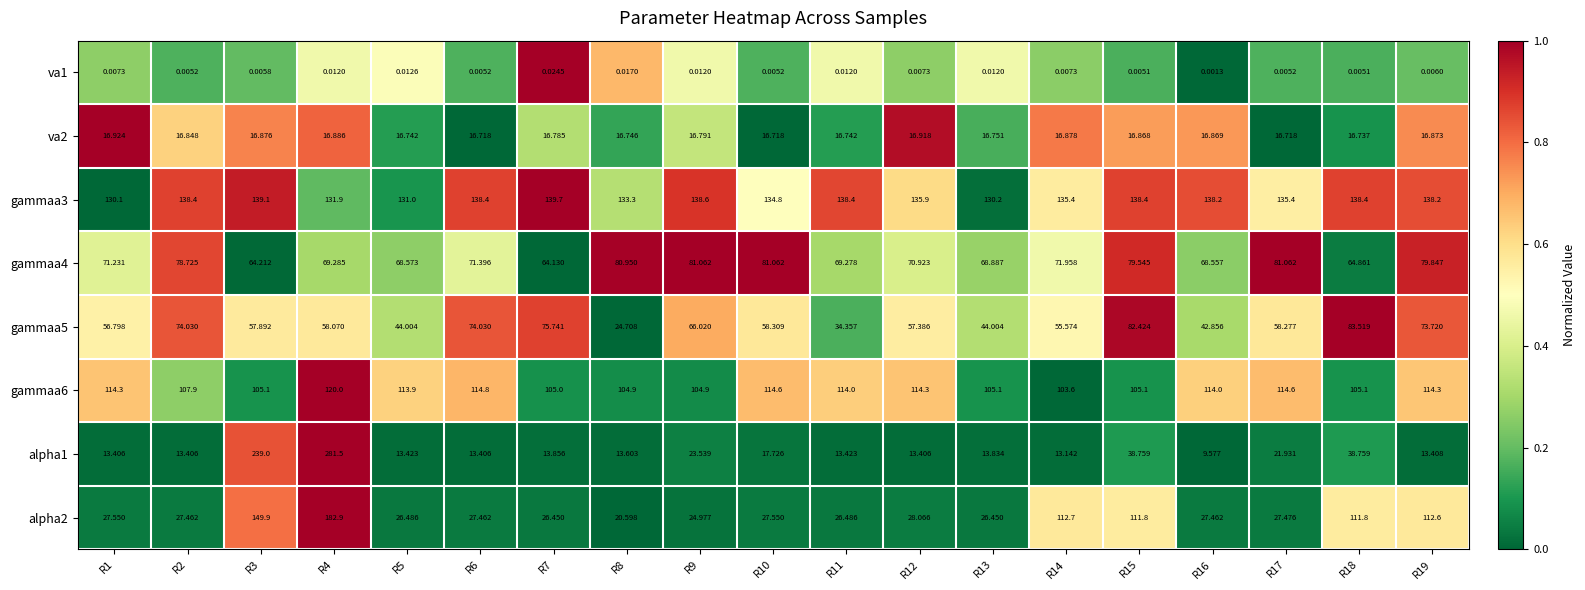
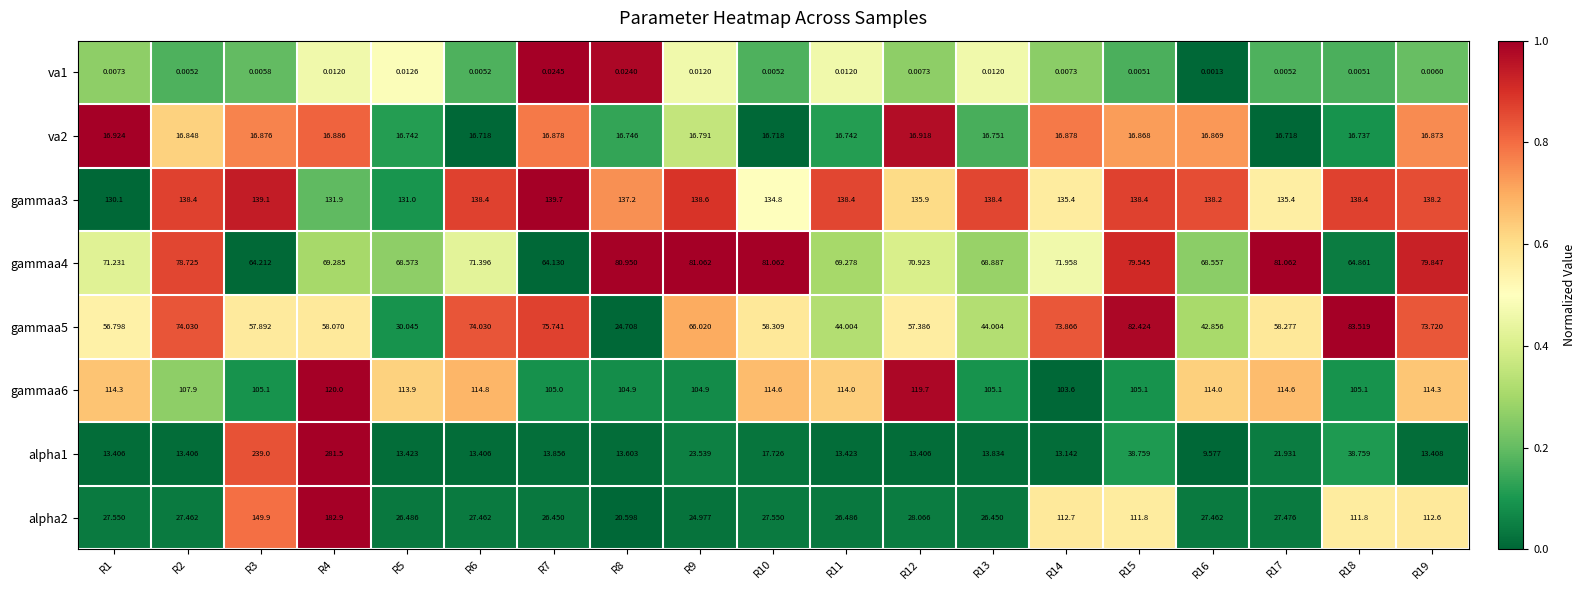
  {
    "va1": {
      "R1": 0.0073,
      "R2": 0.0052,
      "R3": 0.0058,
      "R4": 0.0120,
      "R5": 0.0126,
      "R6": 0.0052,
      "R7": 0.0245,
-     "R8": 0.0170,
+     "R8": 0.0240,
      "R9": 0.0120,
      "R10": 0.0052,
      "R11": 0.0120,
      "R12": 0.0073,
      "R13": 0.0120,
      "R14": 0.0073,
      "R15": 0.0051,
      "R16": 0.0013,
      "R17": 0.0052,
      "R18": 0.0051,
      "R19": 0.0060
    },
    "va2": {
      "R1": 16.924,
      "R2": 16.848,
      "R3": 16.876,
      "R4": 16.886,
      "R5": 16.742,
      "R6": 16.718,
-     "R7": 16.785,
+     "R7": 16.878,
      "R8": 16.746,
      "R9": 16.791,
      "R10": 16.718,
      "R11": 16.742,
      "R12": 16.918,
      "R13": 16.751,
      "R14": 16.878,
      "R15": 16.868,
      "R16": 16.869,
      "R17": 16.718,
      "R18": 16.737,
      "R19": 16.873
    },
    "gammaa3": {
      "R1": 130.1,
      "R2": 138.4,
      "R3": 139.1,
      "R4": 131.9,
      "R5": 131.0,
      "R6": 138.4,
      "R7": 139.7,
-     "R8": 133.3,
+     "R8": 137.2,
      "R9": 138.6,
      "R10": 134.8,
      "R11": 138.4,
      "R12": 135.9,
-     "R13": 130.2,
+     "R13": 138.4,
      "R14": 135.4,
      "R15": 138.4,
      "R16": 138.2,
      "R17": 135.4,
      "R18": 138.4,
      "R19": 138.2
    },
    "gammaa4": {
      "R1": 71.231,
      "R2": 78.725,
      "R3": 64.212,
      "R4": 69.285,
      "R5": 68.573,
      "R6": 71.396,
      "R7": 64.130,
      "R8": 80.950,
      "R9": 81.062,
      "R10": 81.062,
      "R11": 69.278,
      "R12": 70.923,
      "R13": 68.887,
      "R14": 71.958,
      "R15": 79.545,
      "R16": 68.557,
      "R17": 81.062,
      "R18": 64.861,
      "R19": 79.847
    },
    "gammaa5": {
      "R1": 56.798,
      "R2": 74.030,
      "R3": 57.892,
      "R4": 58.070,
-     "R5": 44.004,
+     "R5": 30.045,
      "R6": 74.030,
      "R7": 75.741,
      "R8": 24.708,
      "R9": 66.020,
      "R10": 58.309,
-     "R11": 34.357,
+     "R11": 44.004,
      "R12": 57.386,
      "R13": 44.004,
-     "R14": 55.574,
+     "R14": 73.866,
      "R15": 82.424,
      "R16": 42.856,
      "R17": 58.277,
      "R18": 83.519,
      "R19": 73.720
    },
    "gammaa6": {
      "R1": 114.3,
      "R2": 107.9,
      "R3": 105.1,
      "R4": 120.0,
      "R5": 113.9,
      "R6": 114.8,
      "R7": 105.0,
      "R8": 104.9,
      "R9": 104.9,
      "R10": 114.6,
      "R11": 114.0,
-     "R12": 114.3,
+     "R12": 119.7,
      "R13": 105.1,
      "R14": 103.6,
      "R15": 105.1,
      "R16": 114.0,
      "R17": 114.6,
      "R18": 105.1,
      "R19": 114.3
    },
    "alpha1": {
      "R1": 13.406,
      "R2": 13.406,
      "R3": 239.0,
      "R4": 281.5,
      "R5": 13.423,
      "R6": 13.406,
      "R7": 13.856,
      "R8": 13.603,
      "R9": 23.539,
      "R10": 17.726,
      "R11": 13.423,
      "R12": 13.406,
      "R13": 13.834,
      "R14": 13.142,
      "R15": 38.759,
      "R16": 9.577,
      "R17": 21.931,
      "R18": 38.759,
      "R19": 13.408
    },
    "alpha2": {
      "R1": 27.550,
      "R2": 27.462,
      "R3": 149.9,
      "R4": 182.9,
      "R5": 26.486,
      "R6": 27.462,
      "R7": 26.450,
      "R8": 20.598,
      "R9": 24.977,
      "R10": 27.550,
      "R11": 26.486,
      "R12": 28.066,
      "R13": 26.450,
      "R14": 112.7,
      "R15": 111.8,
      "R16": 27.462,
      "R17": 27.476,
      "R18": 111.8,
      "R19": 112.6
    }
  }
